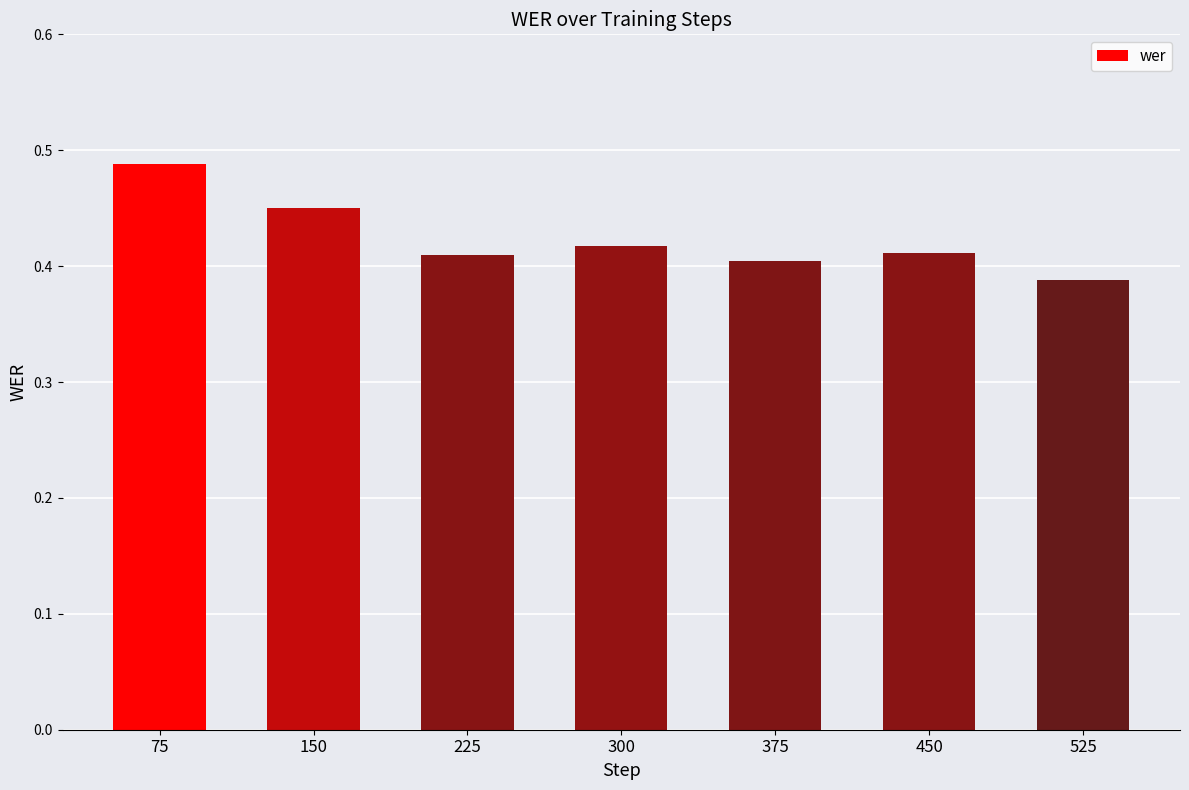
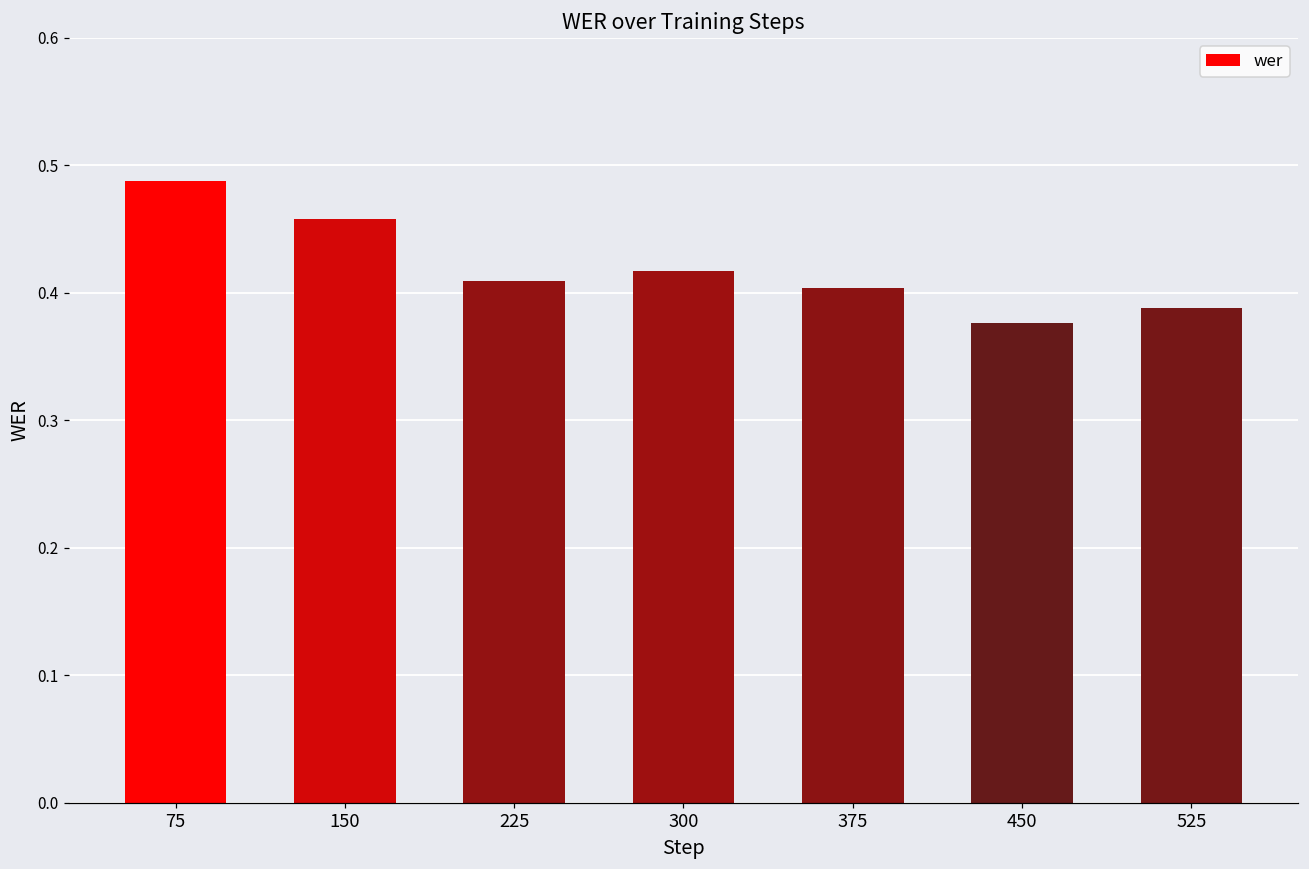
  {
    "75": 0.488,
-   "150": 0.450,
+   "150": 0.457,
    "225": 0.409,
    "300": 0.417,
    "375": 0.404,
-   "450": 0.411,
+   "450": 0.376,
    "525": 0.388
  }
